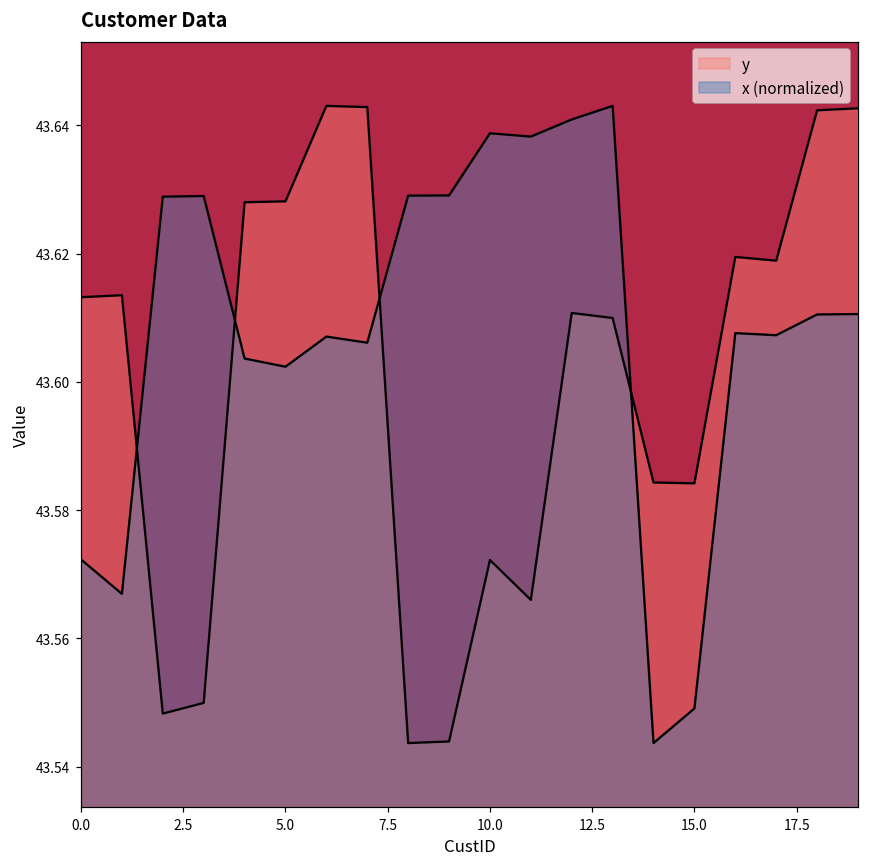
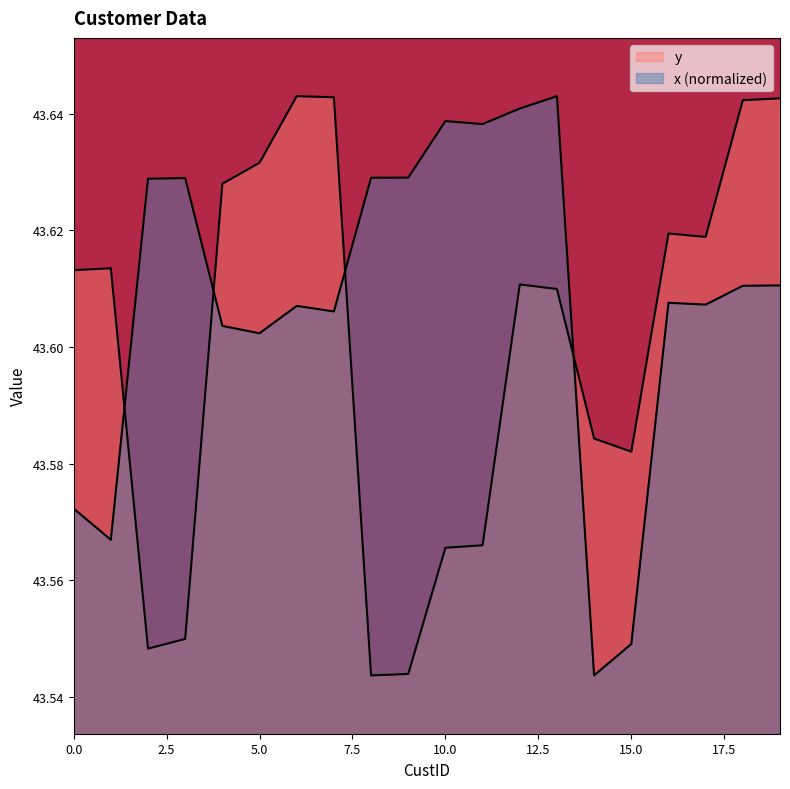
  {
    "y": {
      "0.0": 43.613,
-     "5.0": 43.628,
-     "10.0": 43.572,
-     "15.0": 43.584
+     "5.0": 43.632,
+     "10.0": 43.566,
+     "15.0": 43.582
    },
    "x (normalized)": {
      "0.0": 43.572,
      "5.0": 43.602,
      "10.0": 43.639,
      "15.0": 43.549
    }
  }
